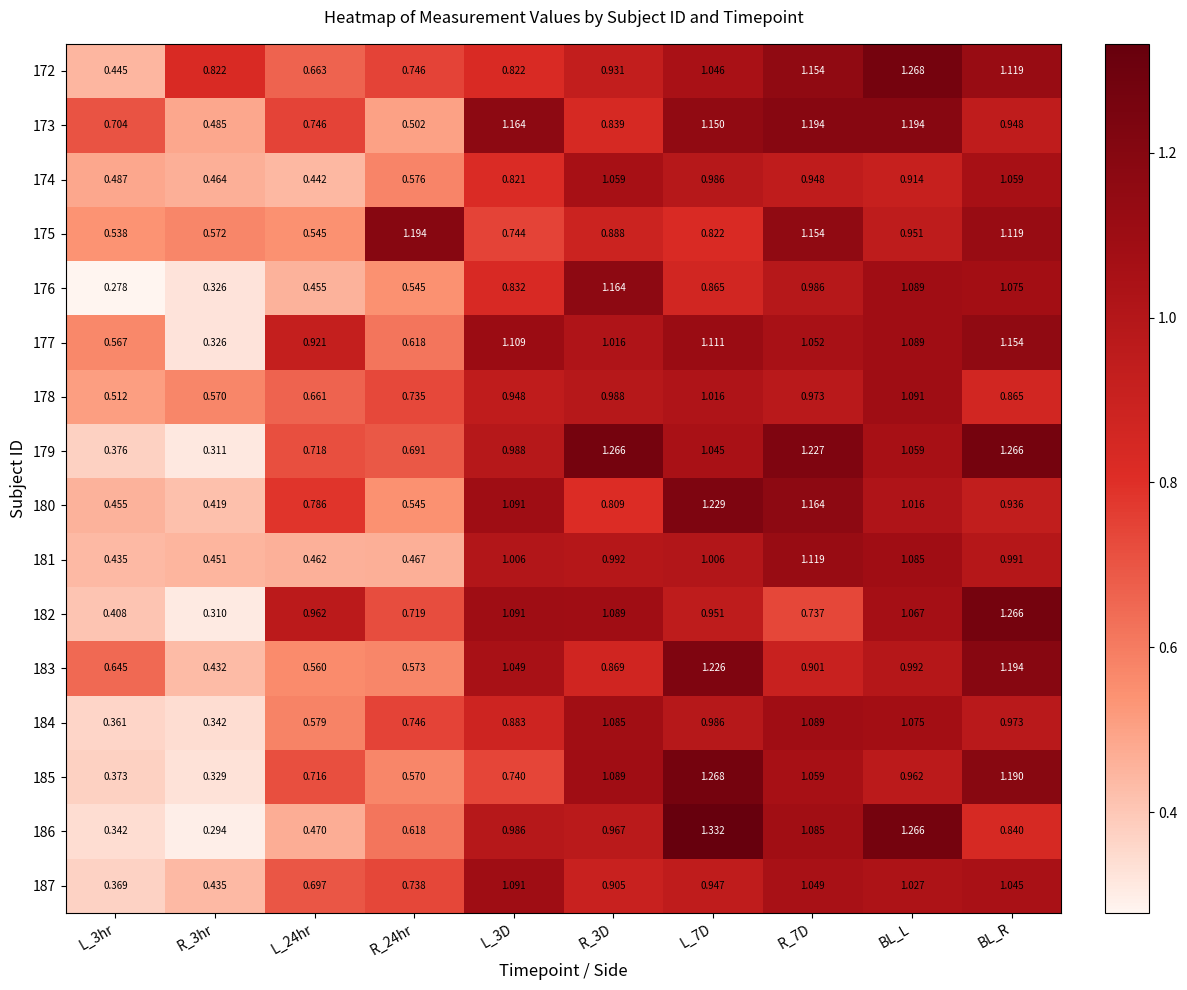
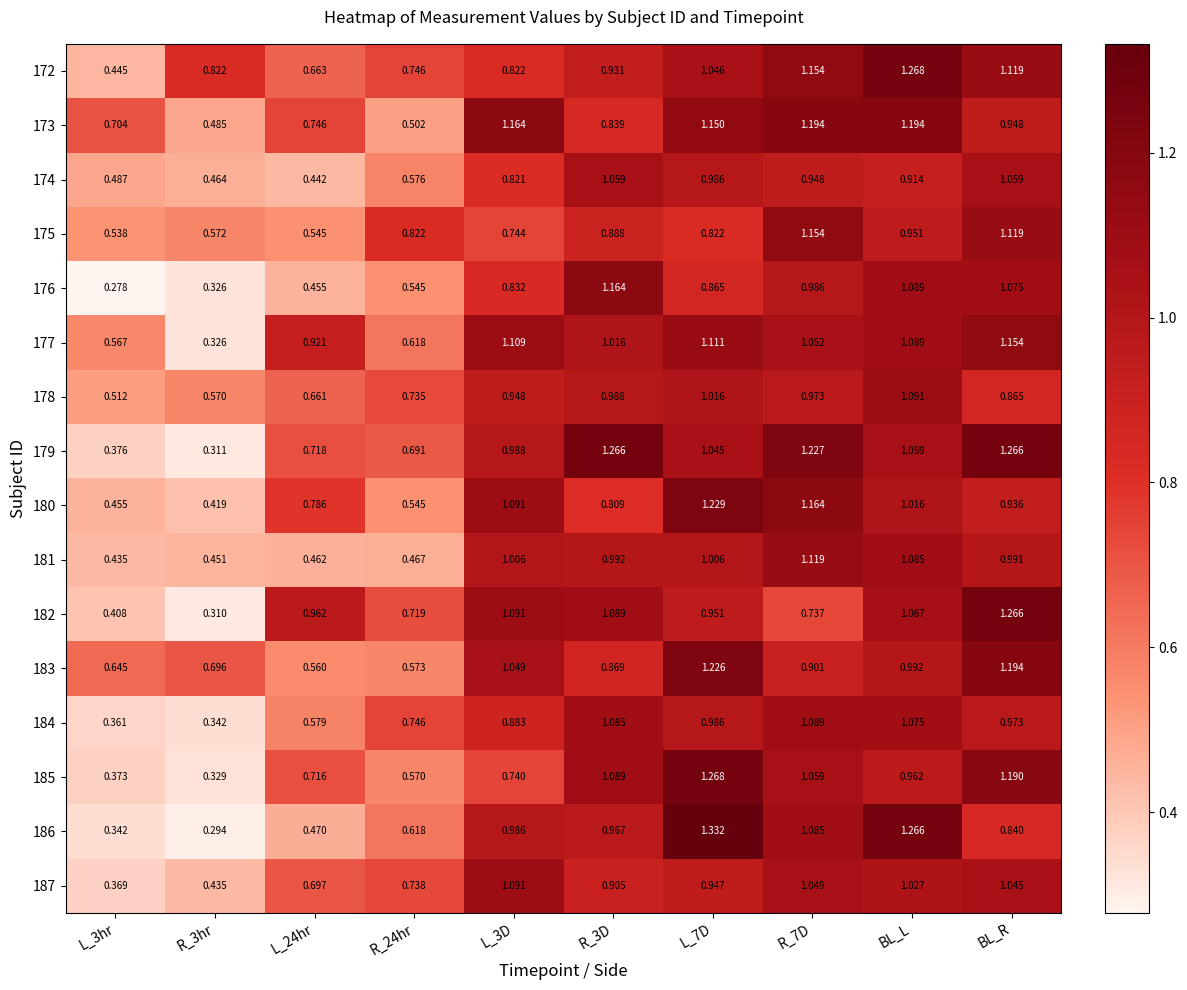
  {
    "172": {
      "L_3hr": 0.445,
      "R_3hr": 0.822,
      "L_24hr": 0.663,
      "R_24hr": 0.746,
      "L_3D": 0.822,
      "R_3D": 0.931,
      "L_7D": 1.046,
      "R_7D": 1.154,
      "BL_L": 1.268,
      "BL_R": 1.119
    },
    "173": {
      "L_3hr": 0.704,
      "R_3hr": 0.485,
      "L_24hr": 0.746,
      "R_24hr": 0.502,
      "L_3D": 1.164,
      "R_3D": 0.839,
      "L_7D": 1.150,
      "R_7D": 1.194,
      "BL_L": 1.194,
      "BL_R": 0.948
    },
    "174": {
      "L_3hr": 0.487,
      "R_3hr": 0.464,
      "L_24hr": 0.442,
      "R_24hr": 0.576,
      "L_3D": 0.821,
      "R_3D": 1.059,
      "L_7D": 0.986,
      "R_7D": 0.948,
      "BL_L": 0.914,
      "BL_R": 1.059
    },
    "175": {
      "L_3hr": 0.538,
      "R_3hr": 0.572,
      "L_24hr": 0.545,
-     "R_24hr": 1.194,
+     "R_24hr": 0.822,
      "L_3D": 0.744,
      "R_3D": 0.888,
      "L_7D": 0.822,
      "R_7D": 1.154,
      "BL_L": 0.951,
      "BL_R": 1.119
    },
    "176": {
      "L_3hr": 0.278,
      "R_3hr": 0.326,
      "L_24hr": 0.455,
      "R_24hr": 0.545,
      "L_3D": 0.832,
      "R_3D": 1.164,
      "L_7D": 0.865,
      "R_7D": 0.986,
      "BL_L": 1.089,
      "BL_R": 1.075
    },
    "177": {
      "L_3hr": 0.567,
      "R_3hr": 0.326,
      "L_24hr": 0.921,
      "R_24hr": 0.618,
      "L_3D": 1.109,
      "R_3D": 1.016,
      "L_7D": 1.111,
      "R_7D": 1.052,
      "BL_L": 1.089,
      "BL_R": 1.154
    },
    "178": {
      "L_3hr": 0.512,
      "R_3hr": 0.570,
      "L_24hr": 0.661,
      "R_24hr": 0.735,
      "L_3D": 0.948,
      "R_3D": 0.988,
      "L_7D": 1.016,
      "R_7D": 0.973,
      "BL_L": 1.091,
      "BL_R": 0.865
    },
    "179": {
      "L_3hr": 0.376,
      "R_3hr": 0.311,
      "L_24hr": 0.718,
      "R_24hr": 0.691,
      "L_3D": 0.988,
      "R_3D": 1.266,
      "L_7D": 1.045,
      "R_7D": 1.227,
      "BL_L": 1.059,
      "BL_R": 1.266
    },
    "180": {
      "L_3hr": 0.455,
      "R_3hr": 0.419,
      "L_24hr": 0.786,
      "R_24hr": 0.545,
      "L_3D": 1.091,
      "R_3D": 0.809,
      "L_7D": 1.229,
      "R_7D": 1.164,
      "BL_L": 1.016,
      "BL_R": 0.936
    },
    "181": {
      "L_3hr": 0.435,
      "R_3hr": 0.451,
      "L_24hr": 0.462,
      "R_24hr": 0.467,
      "L_3D": 1.006,
      "R_3D": 0.992,
      "L_7D": 1.006,
      "R_7D": 1.119,
      "BL_L": 1.085,
      "BL_R": 0.991
    },
    "182": {
      "L_3hr": 0.408,
      "R_3hr": 0.310,
      "L_24hr": 0.962,
      "R_24hr": 0.719,
      "L_3D": 1.091,
      "R_3D": 1.089,
      "L_7D": 0.951,
      "R_7D": 0.737,
      "BL_L": 1.067,
      "BL_R": 1.266
    },
    "183": {
      "L_3hr": 0.645,
-     "R_3hr": 0.432,
+     "R_3hr": 0.696,
      "L_24hr": 0.560,
      "R_24hr": 0.573,
      "L_3D": 1.049,
      "R_3D": 0.869,
      "L_7D": 1.226,
      "R_7D": 0.901,
      "BL_L": 0.992,
      "BL_R": 1.194
    },
    "184": {
      "L_3hr": 0.361,
      "R_3hr": 0.342,
      "L_24hr": 0.579,
      "R_24hr": 0.746,
      "L_3D": 0.883,
      "R_3D": 1.085,
      "L_7D": 0.986,
      "R_7D": 1.089,
      "BL_L": 1.075,
      "BL_R": 0.973
    },
    "185": {
      "L_3hr": 0.373,
      "R_3hr": 0.329,
      "L_24hr": 0.716,
      "R_24hr": 0.570,
      "L_3D": 0.740,
      "R_3D": 1.089,
      "L_7D": 1.268,
      "R_7D": 1.059,
      "BL_L": 0.962,
      "BL_R": 1.190
    },
    "186": {
      "L_3hr": 0.342,
      "R_3hr": 0.294,
      "L_24hr": 0.470,
      "R_24hr": 0.618,
      "L_3D": 0.986,
      "R_3D": 0.967,
      "L_7D": 1.332,
      "R_7D": 1.085,
      "BL_L": 1.266,
      "BL_R": 0.840
    },
    "187": {
      "L_3hr": 0.369,
      "R_3hr": 0.435,
      "L_24hr": 0.697,
      "R_24hr": 0.738,
      "L_3D": 1.091,
      "R_3D": 0.905,
      "L_7D": 0.947,
      "R_7D": 1.049,
      "BL_L": 1.027,
      "BL_R": 1.045
    }
  }
